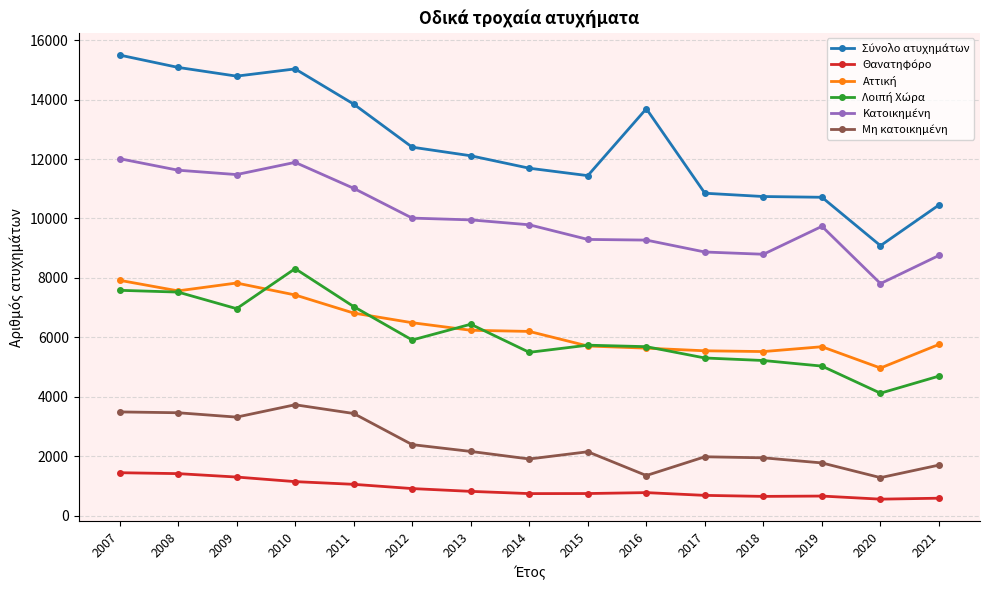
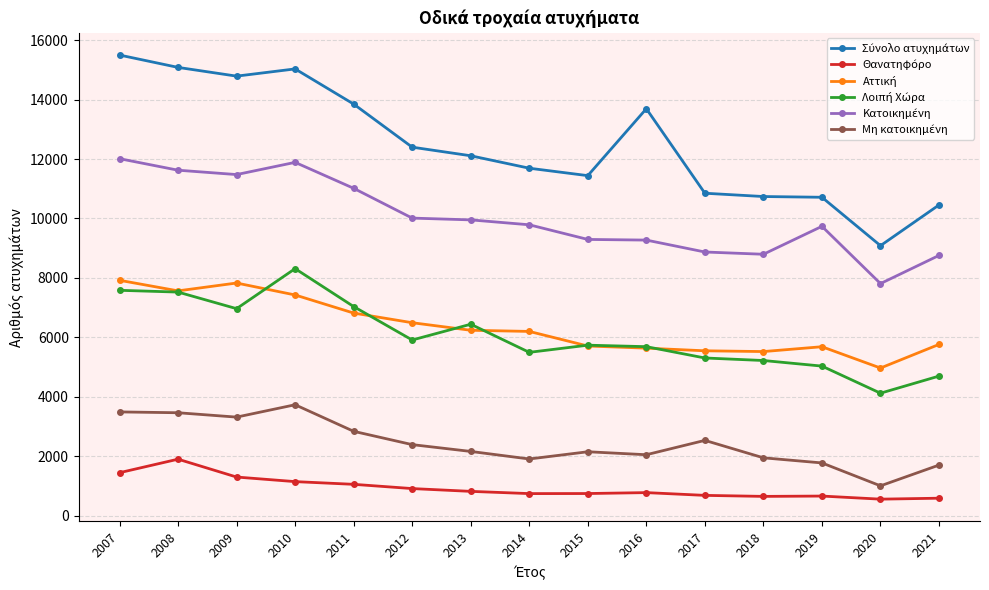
  {
    "Σύνολο ατυχημάτων": {
      "2007": 15500,
      "2008": 15100,
      "2009": 14800,
      "2010": 15000,
      "2011": 13800,
      "2012": 12400,
      "2013": 12100,
      "2014": 11700,
      "2015": 11400,
      "2016": 13700,
      "2017": 10800,
      "2018": 10700,
      "2019": 10700,
      "2020": 9100,
      "2021": 10500
    },
    "Θανατηφόρο": {
      "2007": 1400,
-     "2008": 1400,
+     "2008": 1900,
      "2009": 1300,
      "2010": 1100,
      "2011": 1100,
      "2012": 900,
      "2013": 800,
      "2014": 700,
      "2015": 700,
      "2016": 800,
      "2017": 700,
      "2018": 600,
      "2019": 700,
      "2020": 600,
      "2021": 600
    },
    "Αττική": {
      "2007": 7900,
      "2009": 7800,
      "2010": 7400,
      "2011": 6800,
      "2012": 6500,
      "2013": 6200,
      "2014": 6200,
      "2017": 5500,
      "2018": 5500,
      "2019": 5700,
      "2020": 5000,
      "2021": 5800
    },
    "Λοιπή Χώρα": {
      "2007": 7600,
      "2009": 7000,
      "2010": 8300,
      "2011": 7000,
      "2012": 5900,
      "2013": 6400,
      "2014": 5500,
      "2017": 5300,
      "2018": 5200,
      "2019": 5000,
      "2020": 4100,
      "2021": 4700
    },
    "Κατοικημένη": {
      "2007": 12000,
      "2008": 11600,
      "2009": 11500,
      "2010": 11900,
      "2011": 11000,
      "2012": 10000,
      "2013": 10000,
      "2014": 9800,
      "2015": 9300,
      "2016": 9300,
      "2017": 8900,
      "2018": 8800,
      "2019": 9700,
      "2020": 7800,
      "2021": 8800
    },
    "Μη κατοικημένη": {
      "2007": 3500,
      "2008": 3500,
      "2009": 3300,
      "2010": 3700,
-     "2011": 3400,
+     "2011": 2800,
      "2012": 2400,
      "2013": 2200,
      "2014": 1900,
      "2015": 2100,
-     "2016": 1300,
-     "2017": 2000,
+     "2016": 2000,
+     "2017": 2500,
      "2018": 1900,
      "2019": 1800,
-     "2020": 1300,
+     "2020": 1000,
      "2021": 1700
    }
  }
